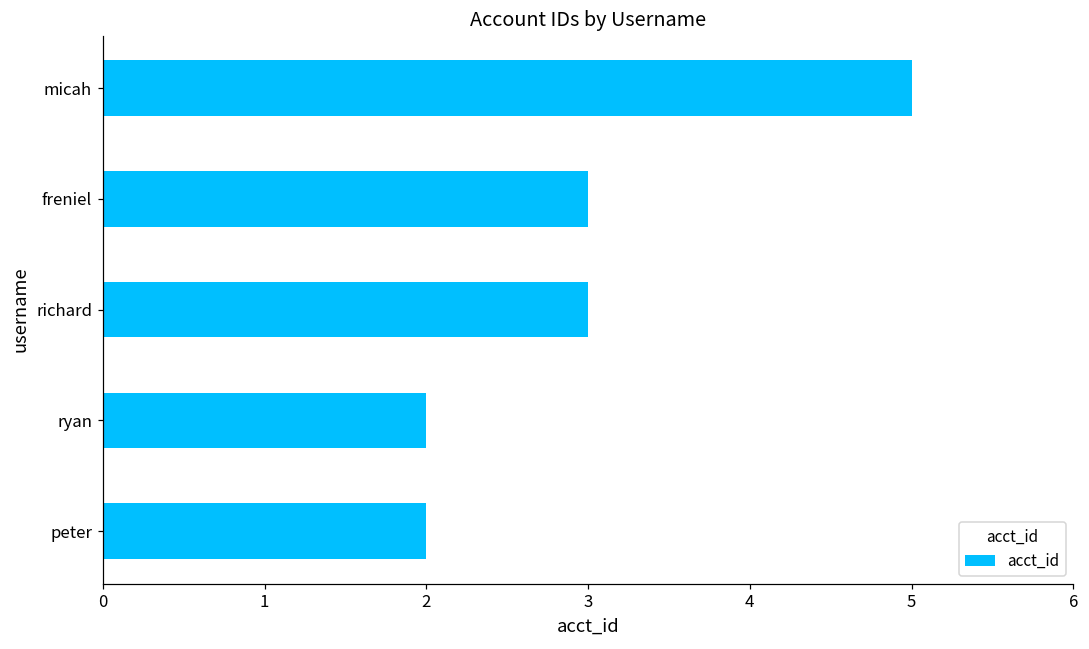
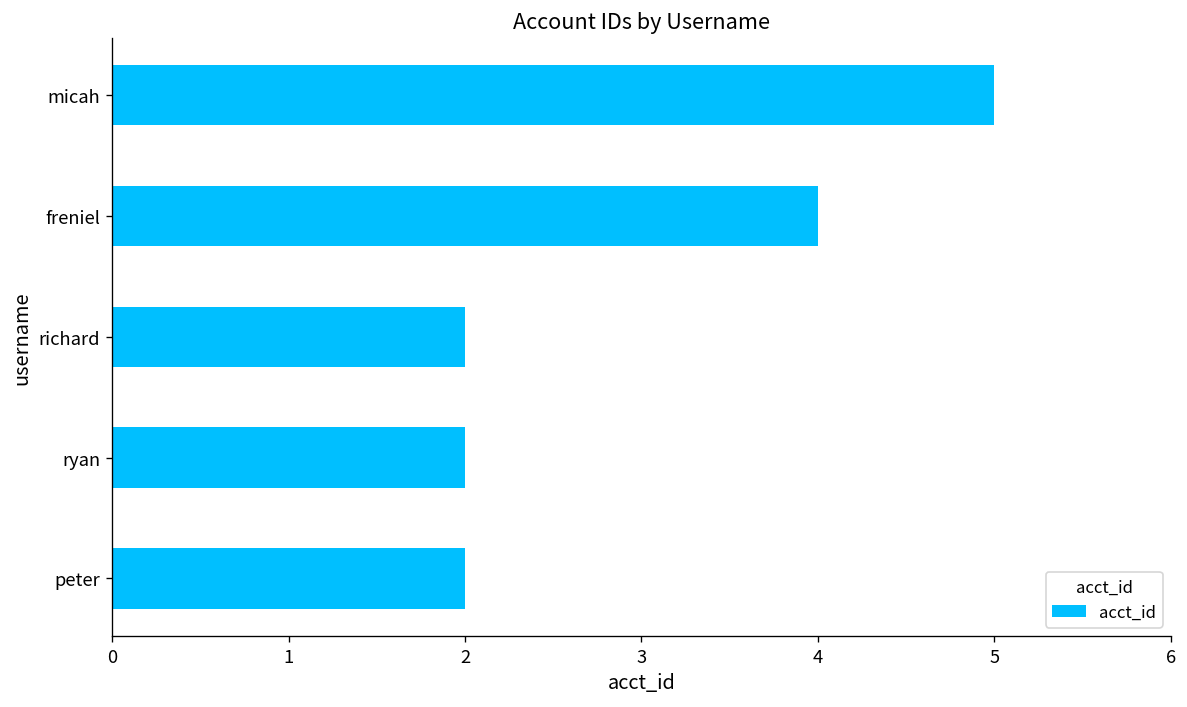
  {
    "micah": 5,
-   "freniel": 3,
-   "richard": 3,
+   "freniel": 4,
+   "richard": 2,
    "ryan": 2,
    "peter": 2
  }
